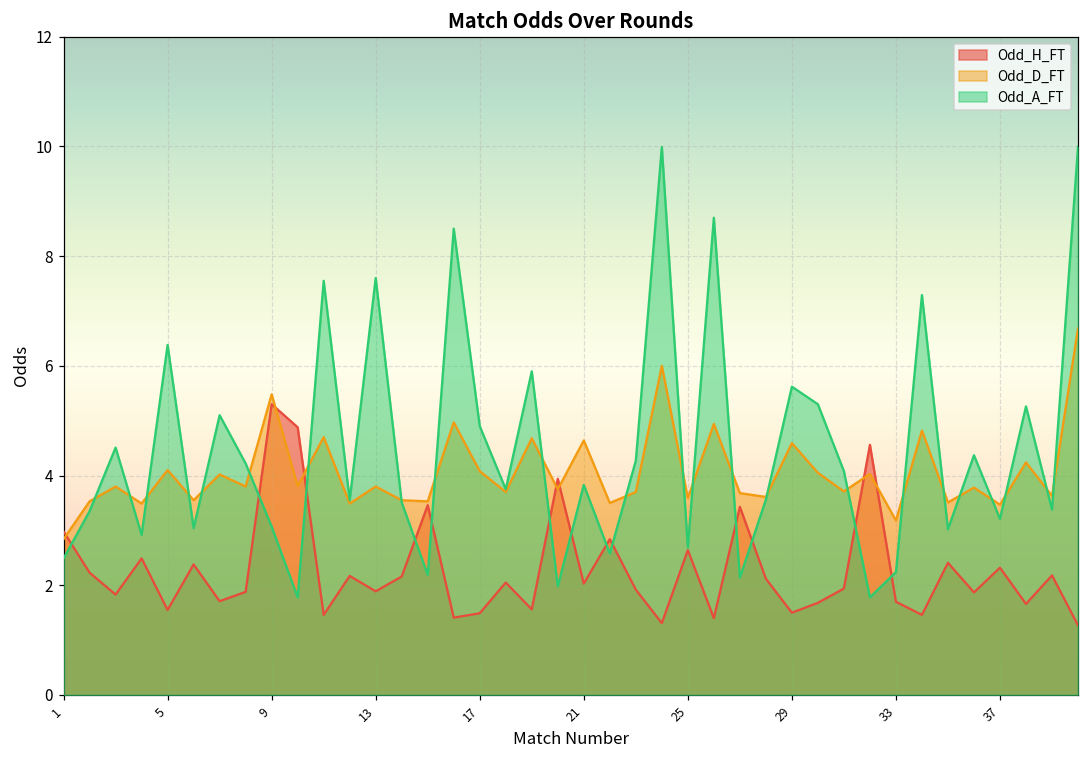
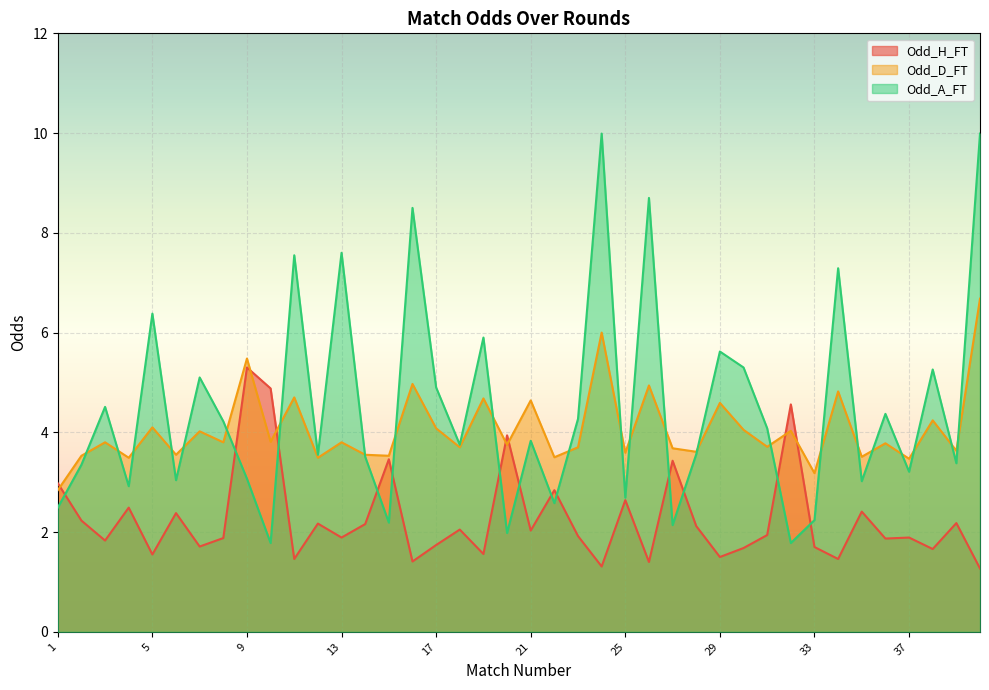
  {
    "Odd_H_FT": {
      "1": 3.0,
      "5": 1.6,
      "9": 5.3,
      "13": 1.9,
-     "17": 1.5,
+     "17": 1.7,
      "21": 2.0,
      "29": 1.5,
      "33": 1.7,
-     "37": 2.3
+     "37": 1.9
    },
    "Odd_D_FT": {
      "1": 2.8,
      "5": 4.1,
      "9": 5.5,
      "13": 3.8,
      "17": 4.1,
      "21": 4.6,
      "25": 3.6,
      "29": 4.6,
      "33": 3.2,
      "37": 3.5
    },
    "Odd_A_FT": {
      "1": 2.5,
      "5": 6.4,
      "9": 3.1,
      "13": 7.6,
      "17": 4.9,
      "21": 3.8,
      "29": 5.6,
      "33": 2.2,
      "37": 3.2
    }
  }
